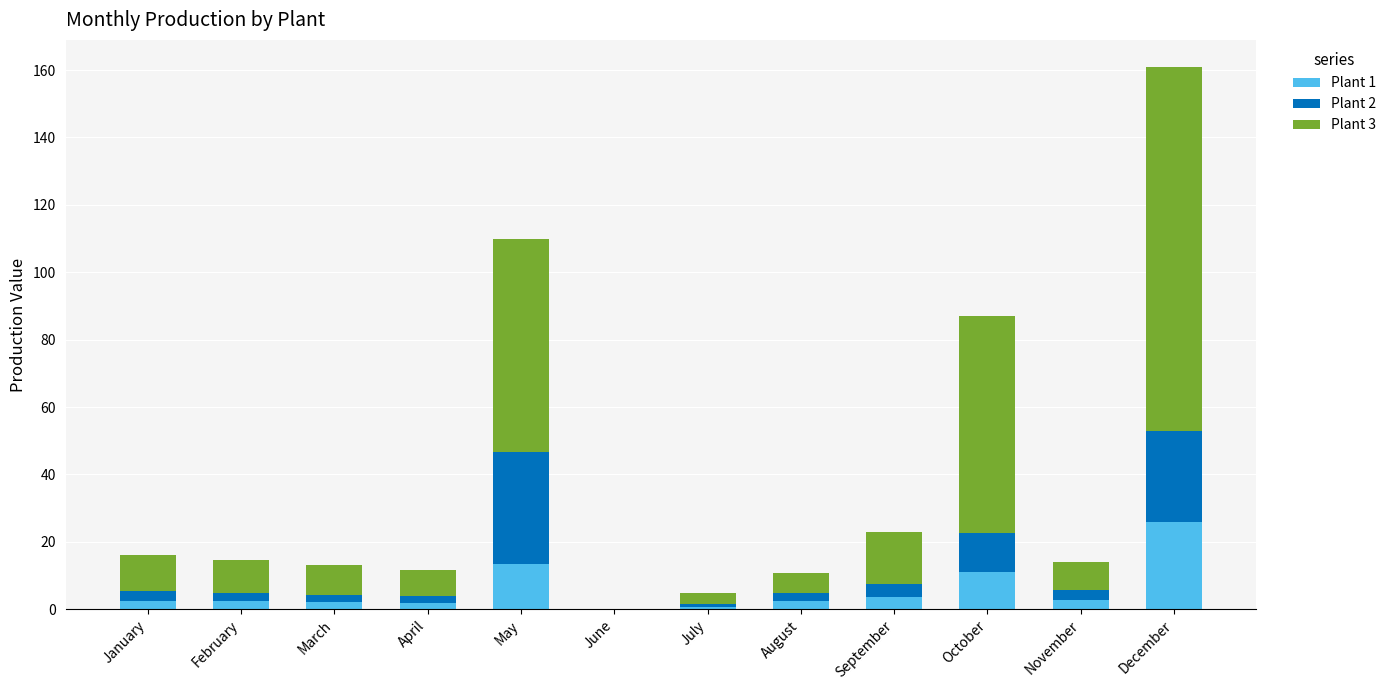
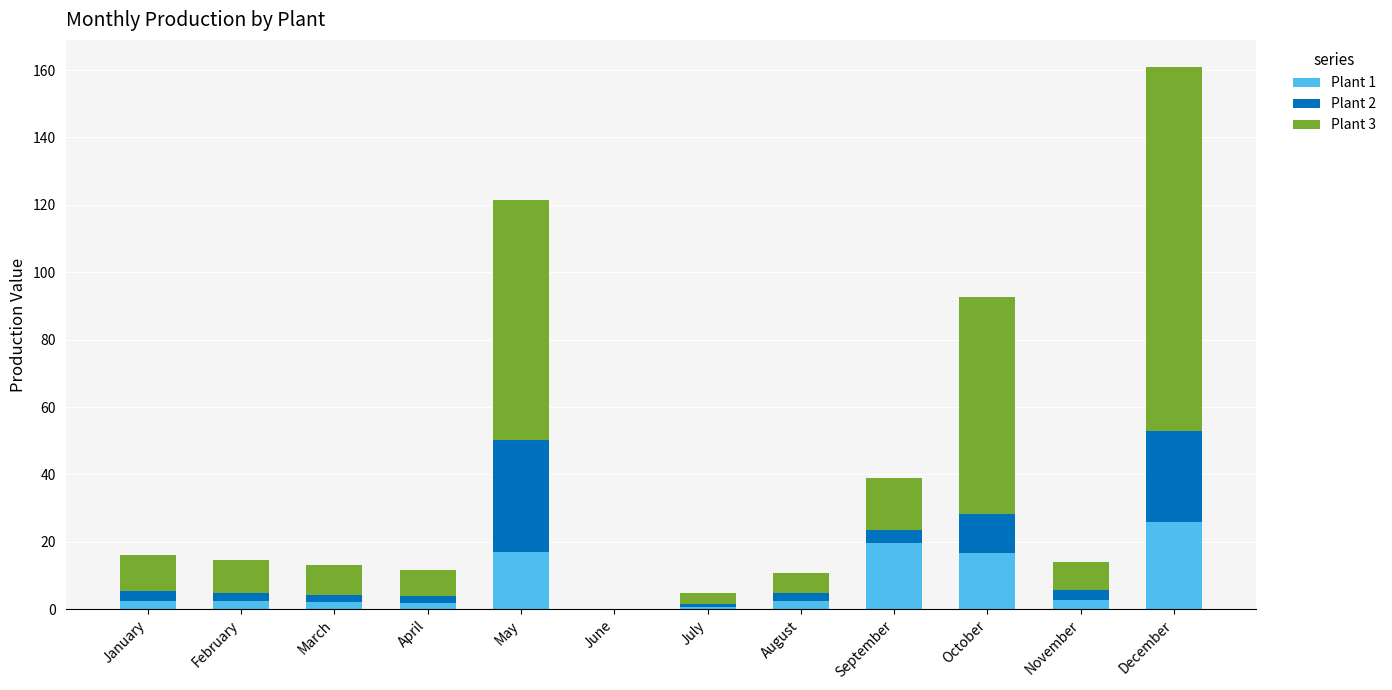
  {
    "Plant 1": {
      "January": 3,
      "February": 2,
      "March": 2,
      "April": 2,
-     "May": 13,
+     "May": 17,
      "July": 1,
      "August": 2,
-     "September": 4,
-     "October": 11,
+     "September": 20,
+     "October": 17,
      "November": 3,
      "December": 26
    },
    "Plant 2": {
      "January": 3,
      "February": 2,
      "March": 2,
      "April": 2,
      "May": 33,
      "July": 1,
      "August": 3,
      "September": 4,
      "October": 12,
      "November": 3,
      "December": 27
    },
    "Plant 3": {
      "January": 11,
      "February": 10,
      "March": 9,
      "April": 8,
-     "May": 63,
+     "May": 71,
      "July": 3,
      "August": 6,
      "September": 15,
      "October": 65,
      "November": 8,
      "December": 108
    }
  }
